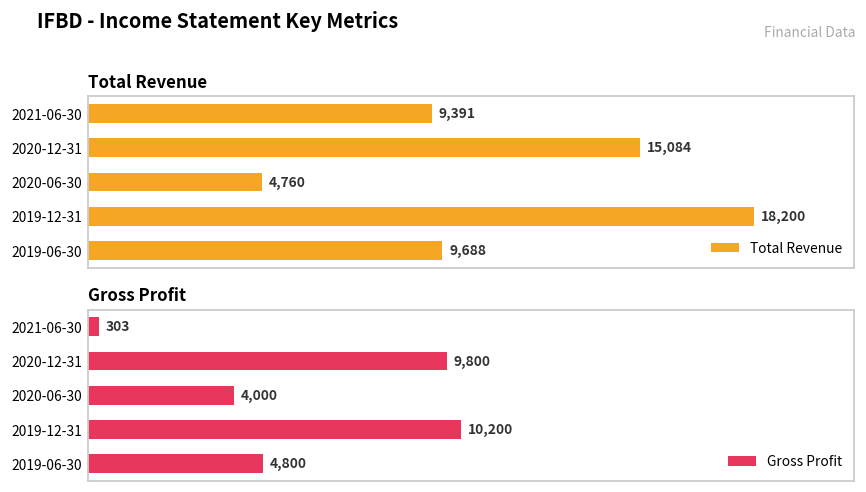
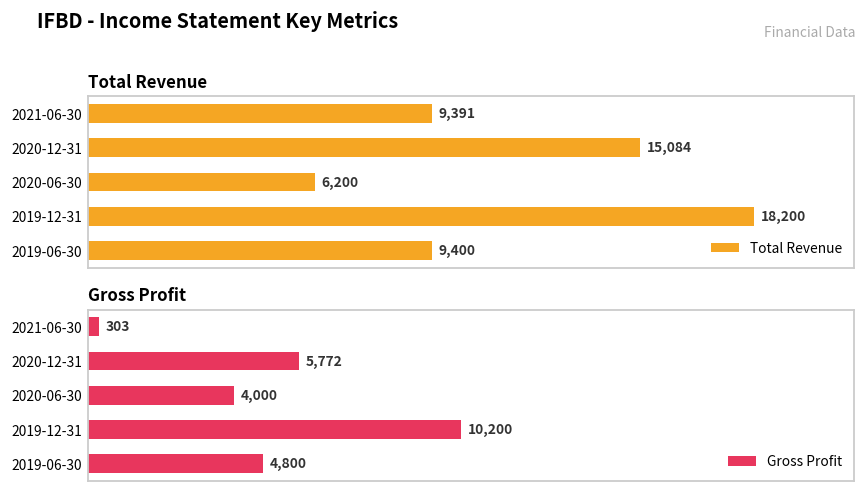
  {
    "Total Revenue": {
      "2021-06-30": "9,391",
      "2020-12-31": "15,084",
-     "2020-06-30": "4,760",
+     "2020-06-30": "6,200",
      "2019-12-31": "18,200",
-     "2019-06-30": "9,688"
+     "2019-06-30": "9,400"
    },
    "Gross Profit": {
      "2021-06-30": "303",
-     "2020-12-31": "9,800",
+     "2020-12-31": "5,772",
      "2020-06-30": "4,000",
      "2019-12-31": "10,200",
      "2019-06-30": "4,800"
    }
  }
